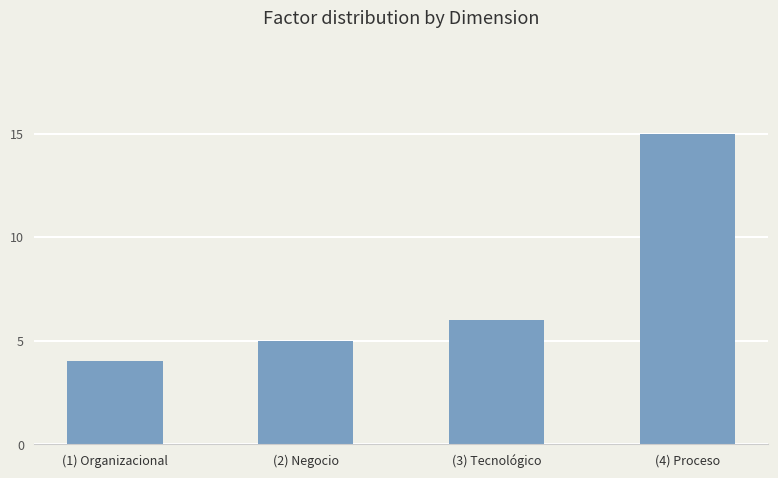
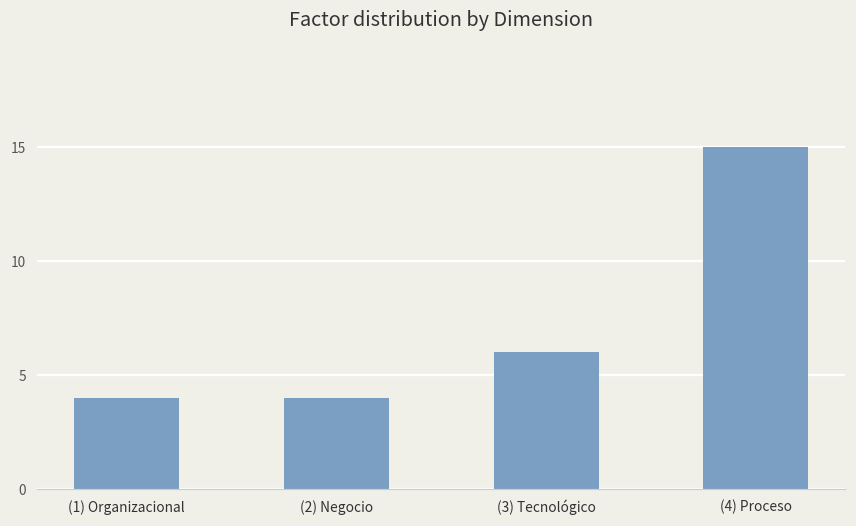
  {
    "(1) Organizacional": 4,
-   "(2) Negocio": 5,
+   "(2) Negocio": 4,
    "(3) Tecnológico": 6,
    "(4) Proceso": 15
  }
